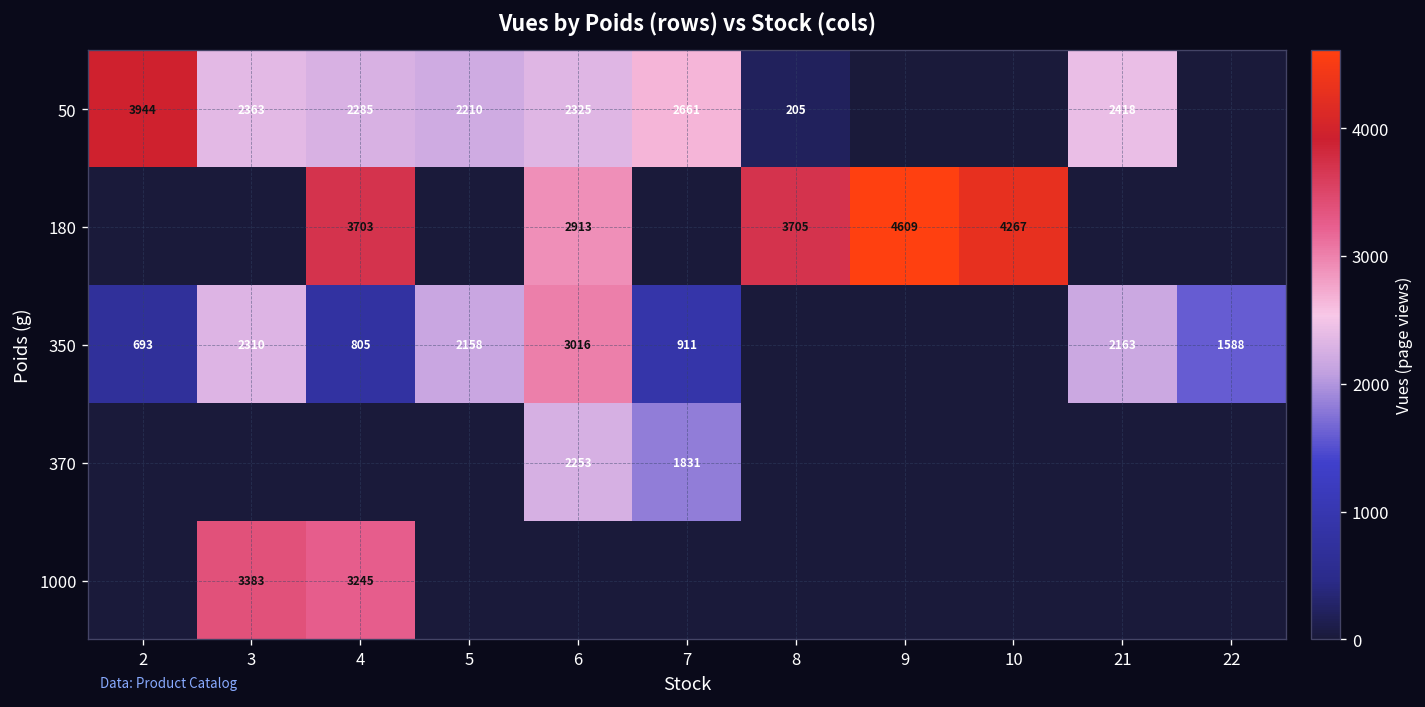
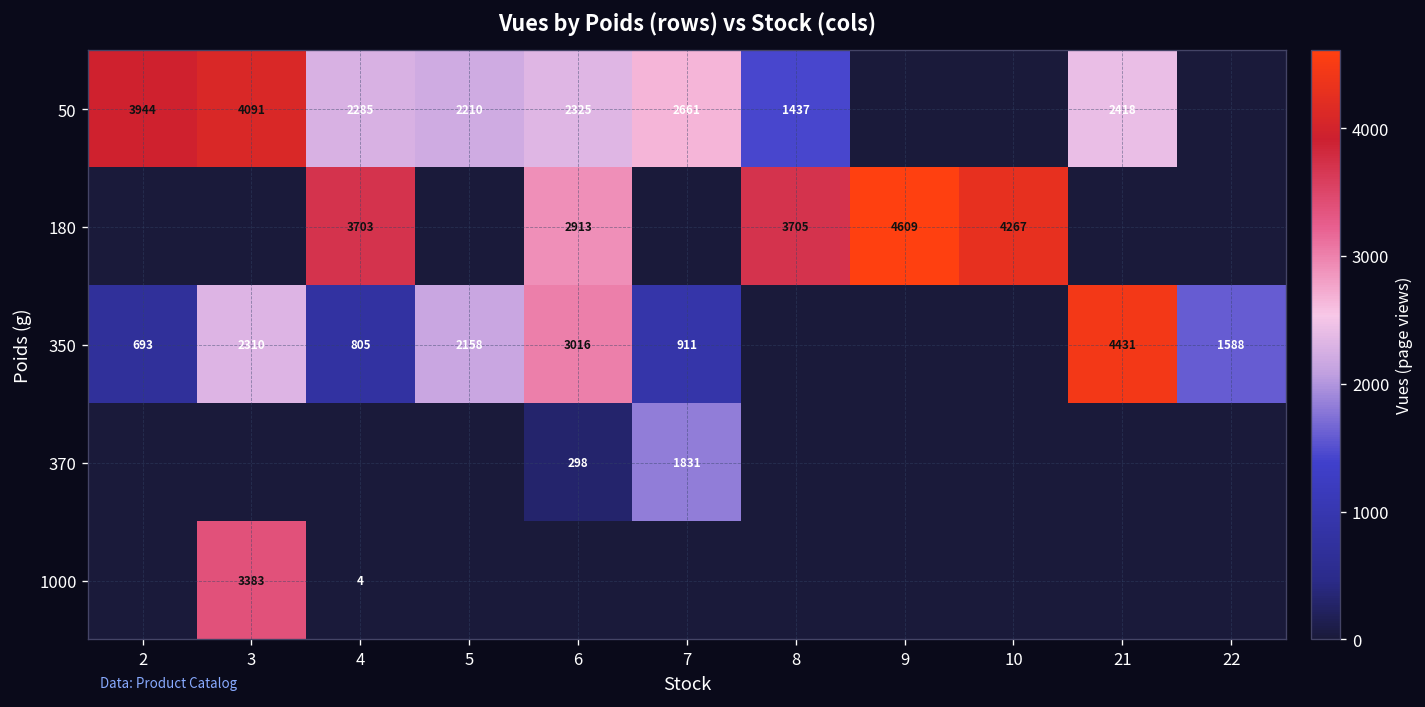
  {
    "50": {
      "2": 3944,
-     "3": 2363,
+     "3": 4091,
      "4": 2285,
      "5": 2210,
      "6": 2325,
      "7": 2661,
-     "8": 205,
+     "8": 1437,
      "21": 2418
    },
    "180": {
      "4": 3703,
      "6": 2913,
      "8": 3705,
      "9": 4609,
      "10": 4267
    },
    "350": {
      "2": 693,
      "3": 2310,
      "4": 805,
      "5": 2158,
      "6": 3016,
      "7": 911,
-     "21": 2163,
+     "21": 4431,
      "22": 1588
    },
    "370": {
-     "6": 2253,
+     "6": 298,
      "7": 1831
    },
    "1000": {
      "3": 3383,
-     "4": 3245
+     "4": 4
    }
  }
